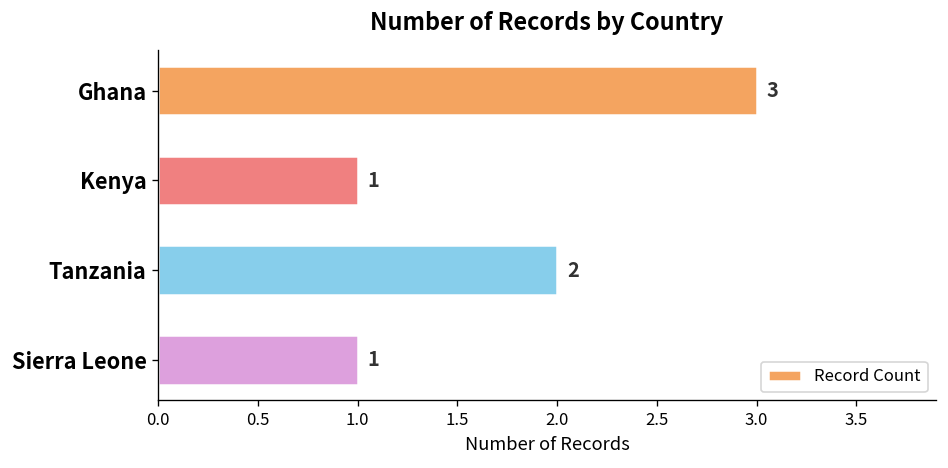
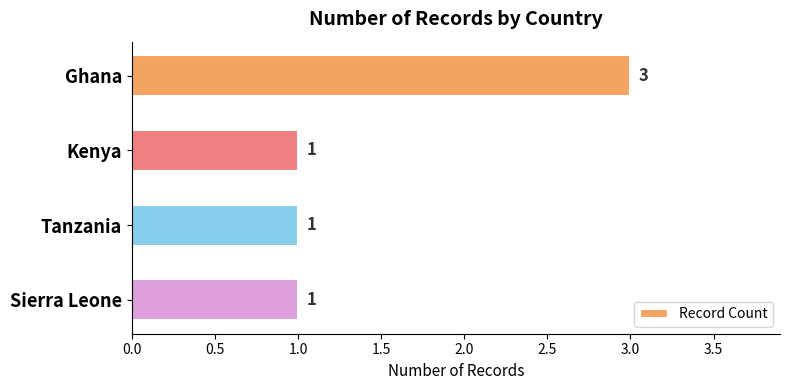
  {
    "Ghana": 3,
    "Kenya": 1,
-   "Tanzania": 2,
+   "Tanzania": 1,
    "Sierra Leone": 1
  }
